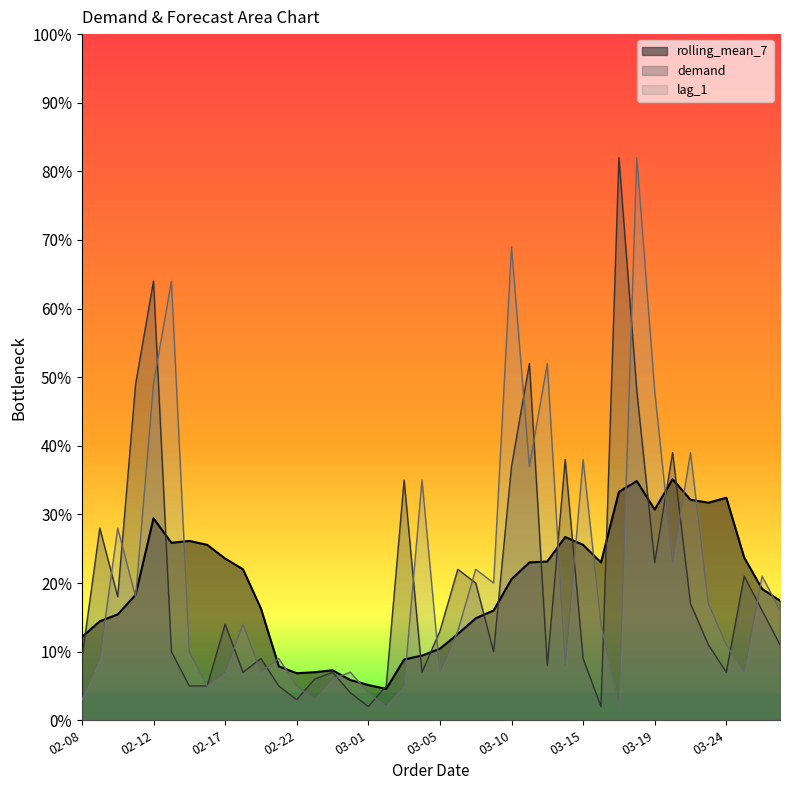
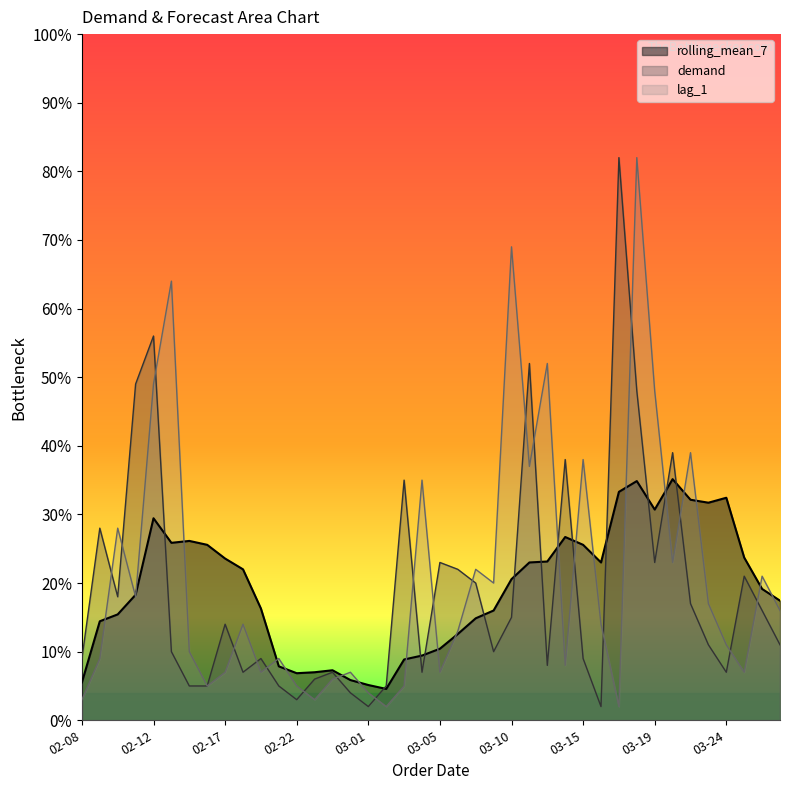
  {
    "rolling_mean_7": {
-     "02-08": "12%",
+     "02-08": "6%",
      "02-12": "29%",
      "02-17": "24%",
      "02-22": "7%",
      "03-01": "5%",
      "03-05": "10%",
      "03-10": "21%",
      "03-15": "26%",
      "03-19": "31%",
      "03-24": "32%"
    },
    "demand": {
      "02-08": "9%",
-     "02-12": "64%",
+     "02-12": "56%",
      "02-17": "14%",
-     "03-05": "13%",
-     "03-10": "37%",
+     "03-05": "23%",
+     "03-10": "15%",
      "03-15": "9%",
      "03-19": "23%",
      "03-24": "7%"
    },
    "lag_1": {
      "02-12": "49%",
      "02-17": "7%",
      "02-22": "5%",
      "03-05": "7%",
      "03-10": "69%",
      "03-15": "38%",
      "03-19": "48%",
      "03-24": "11%"
    }
  }
